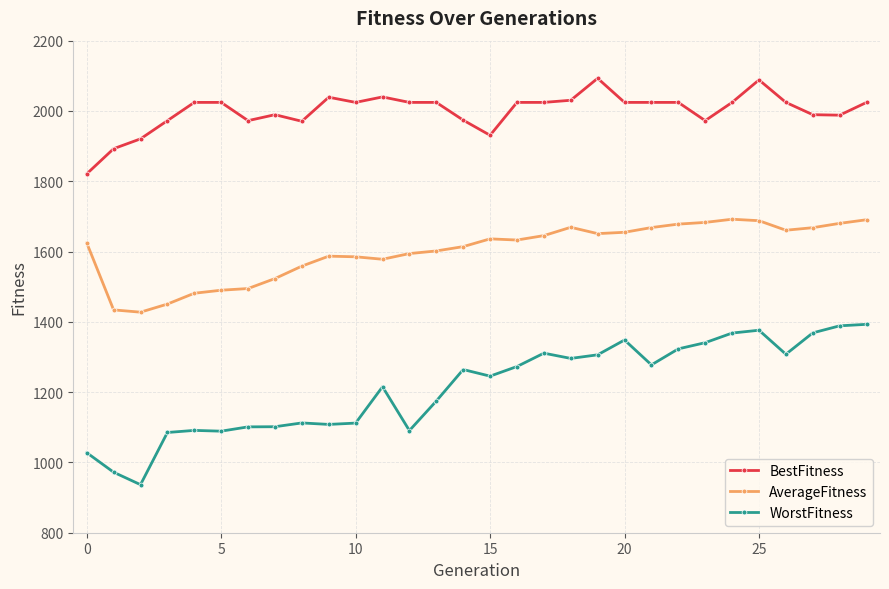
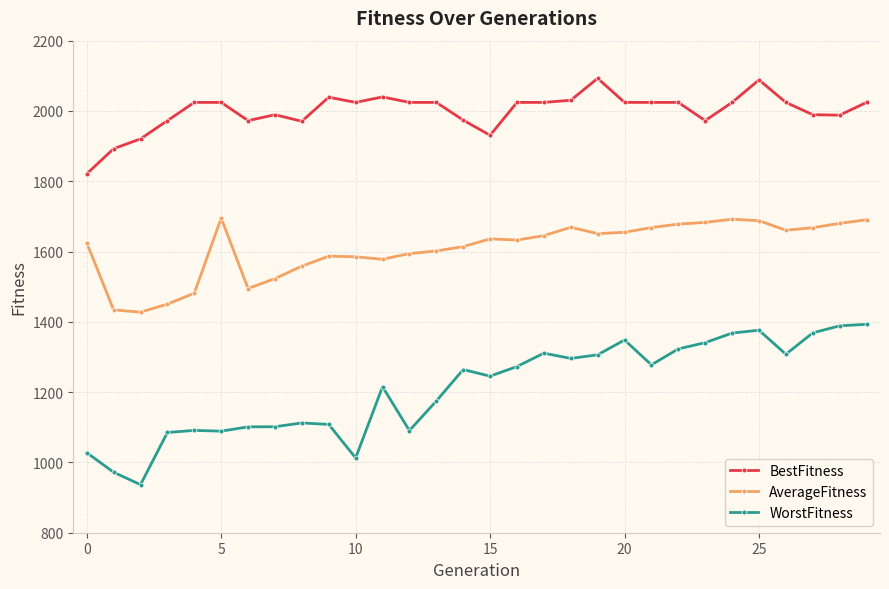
  {
    "BestFitness": {
      "0": 1820,
      "5": 2020,
      "10": 2020,
      "15": 1930,
      "20": 2020,
      "25": 2090
    },
    "AverageFitness": {
      "0": 1620,
-     "5": 1490,
+     "5": 1700,
      "10": 1590,
      "15": 1640,
      "20": 1650,
      "25": 1690
    },
    "WorstFitness": {
      "0": 1030,
      "5": 1090,
-     "10": 1110,
+     "10": 1010,
      "15": 1250,
      "20": 1350,
      "25": 1380
    }
  }
